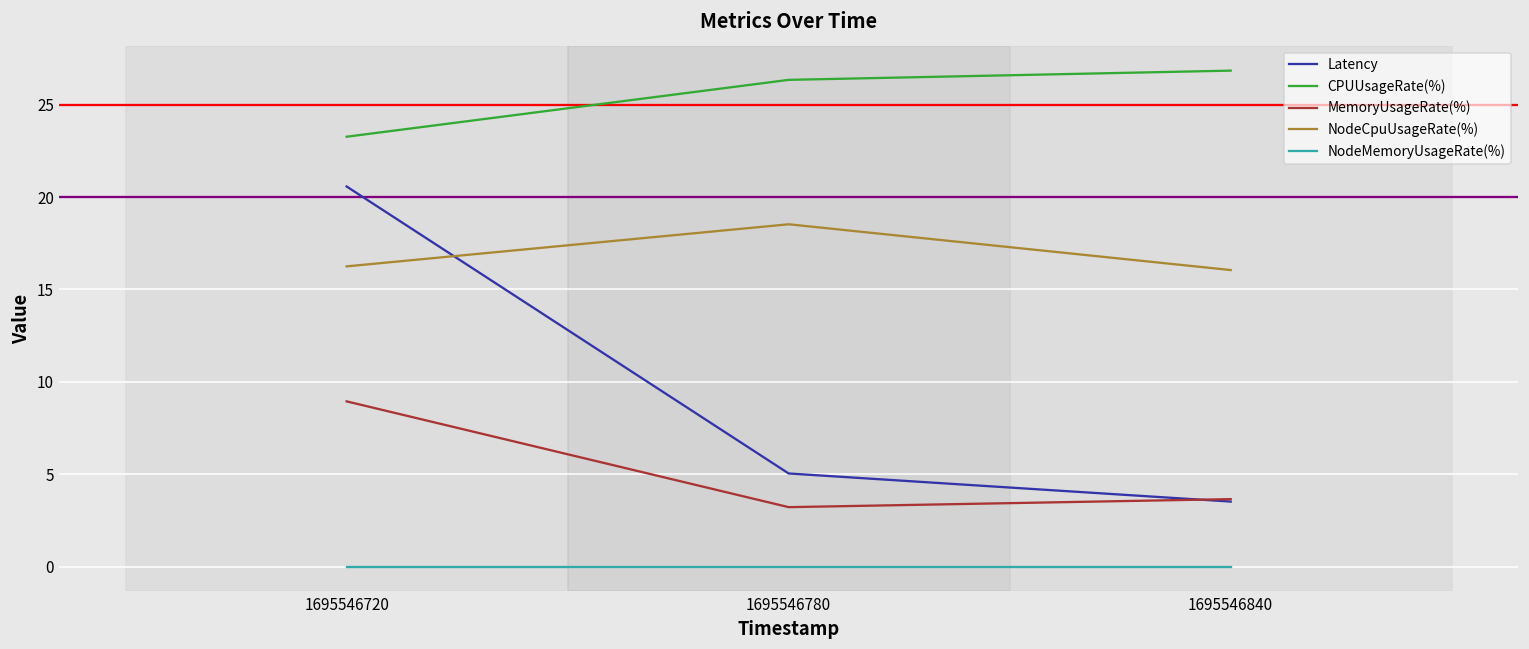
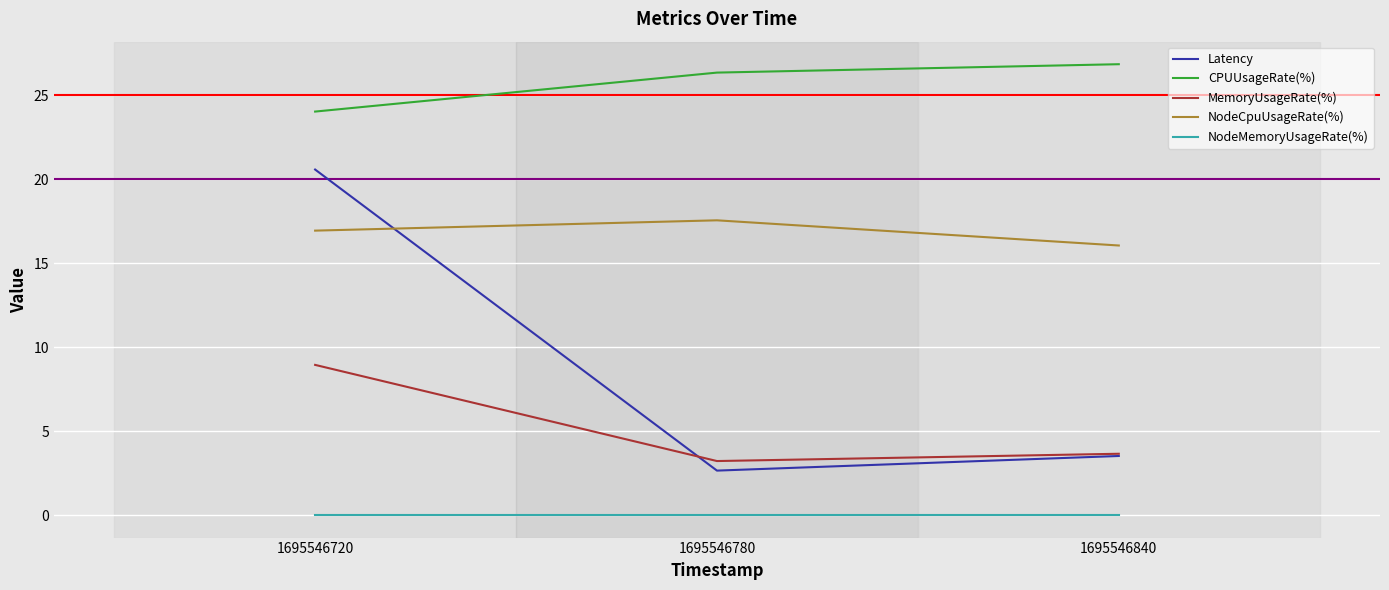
  {
    "Latency": {
      "1695546720": 20.6,
-     "1695546780": 5.0
+     "1695546780": 2.6
    },
    "CPUUsageRate(%)": {
-     "1695546720": 23.3,
+     "1695546720": 24.0,
      "1695546780": 26.3,
      "1695546840": 26.8
    },
    "MemoryUsageRate(%)": {
      "1695546720": 8.9,
      "1695546780": 3.2
    },
    "NodeCpuUsageRate(%)": {
-     "1695546720": 16.2,
-     "1695546780": 18.5,
+     "1695546720": 16.9,
+     "1695546780": 17.6,
      "1695546840": 16.1
    },
    "NodeMemoryUsageRate(%)": {
      "1695546720": 0.0,
      "1695546780": 0.0,
      "1695546840": 0.0
    }
  }
